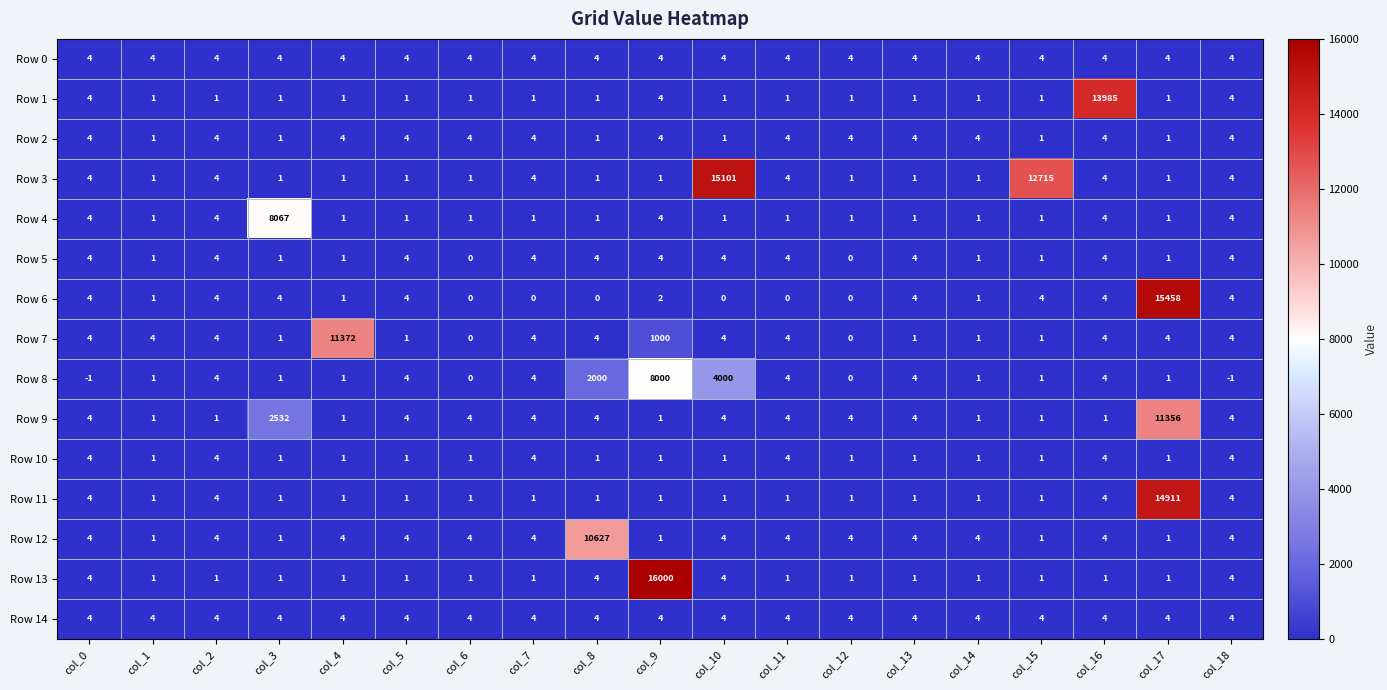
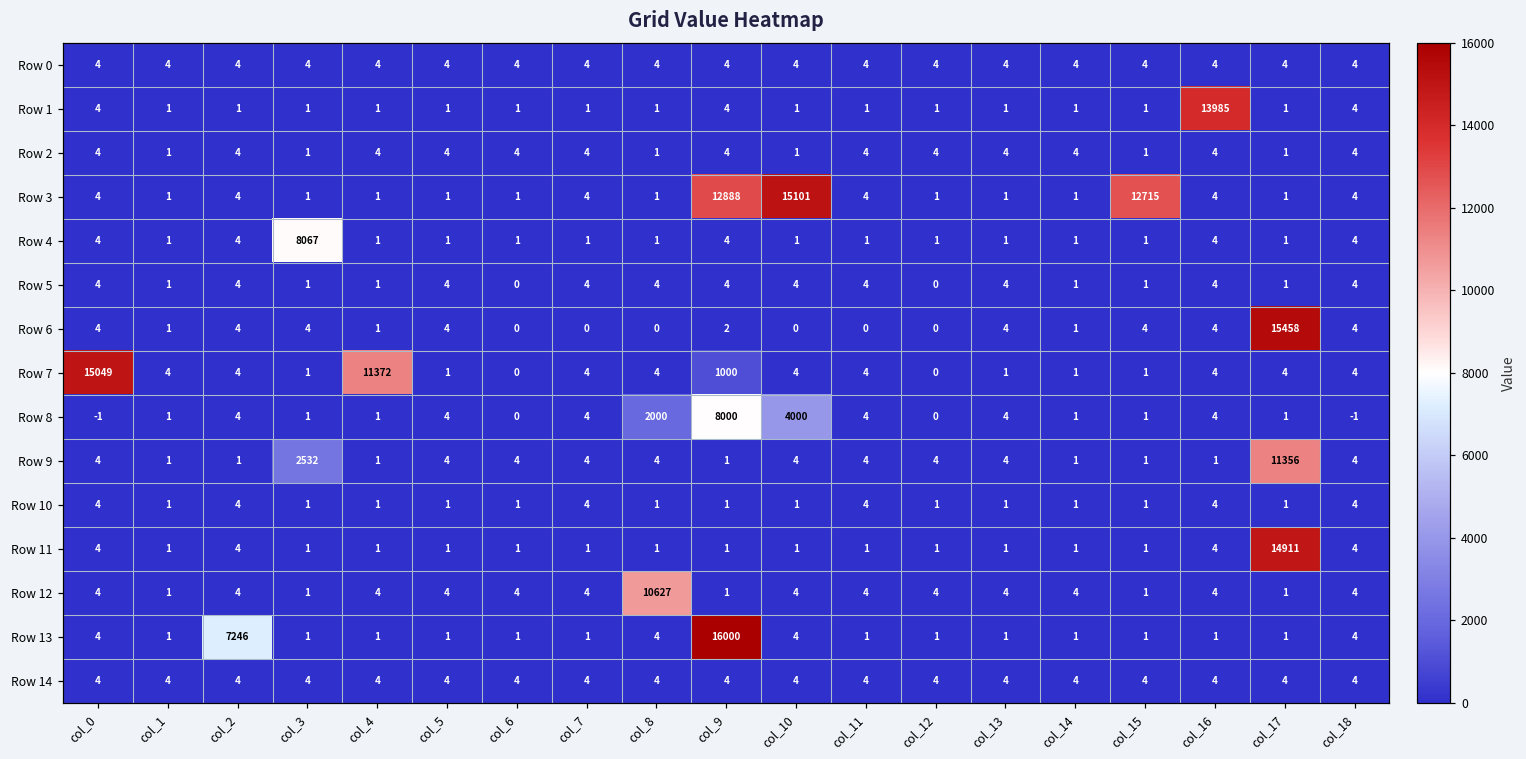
  {
    "Row 3": {
      "col_0": 4,
      "col_1": 1,
      "col_2": 4,
      "col_3": 1,
      "col_4": 1,
      "col_5": 1,
      "col_6": 1,
      "col_7": 4,
      "col_8": 1,
-     "col_9": 1,
+     "col_9": 12888,
      "col_10": 15101,
      "col_11": 4,
      "col_12": 1,
      "col_13": 1,
      "col_14": 1,
      "col_15": 12715,
      "col_16": 4,
      "col_17": 1,
      "col_18": 4
    },
    "Row 7": {
-     "col_0": 4,
+     "col_0": 15049,
      "col_1": 4,
      "col_2": 4,
      "col_3": 1,
      "col_4": 11372,
      "col_5": 1,
      "col_6": 0,
      "col_7": 4,
      "col_8": 4,
      "col_9": 1000,
      "col_10": 4,
      "col_11": 4,
      "col_12": 0,
      "col_13": 1,
      "col_14": 1,
      "col_15": 1,
      "col_16": 4,
      "col_17": 4,
      "col_18": 4
    },
    "Row 13": {
      "col_0": 4,
      "col_1": 1,
-     "col_2": 1,
+     "col_2": 7246,
      "col_3": 1,
      "col_4": 1,
      "col_5": 1,
      "col_6": 1,
      "col_7": 1,
      "col_8": 4,
      "col_9": 16000,
      "col_10": 4,
      "col_11": 1,
      "col_12": 1,
      "col_13": 1,
      "col_14": 1,
      "col_15": 1,
      "col_16": 1,
      "col_17": 1,
      "col_18": 4
    }
  }
